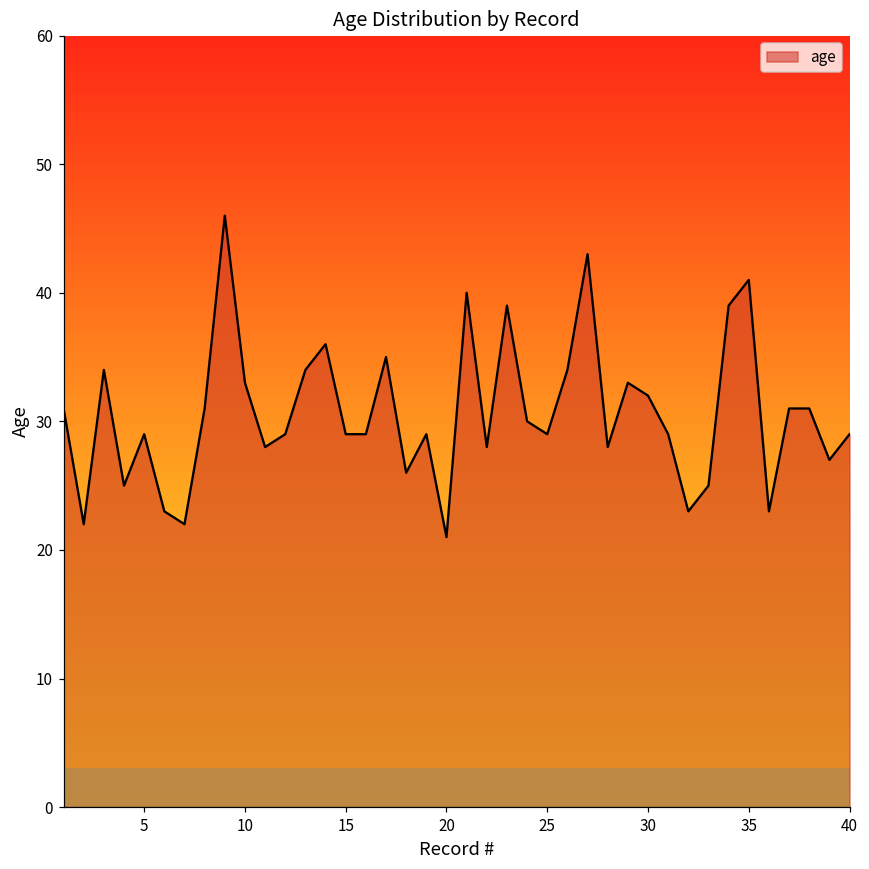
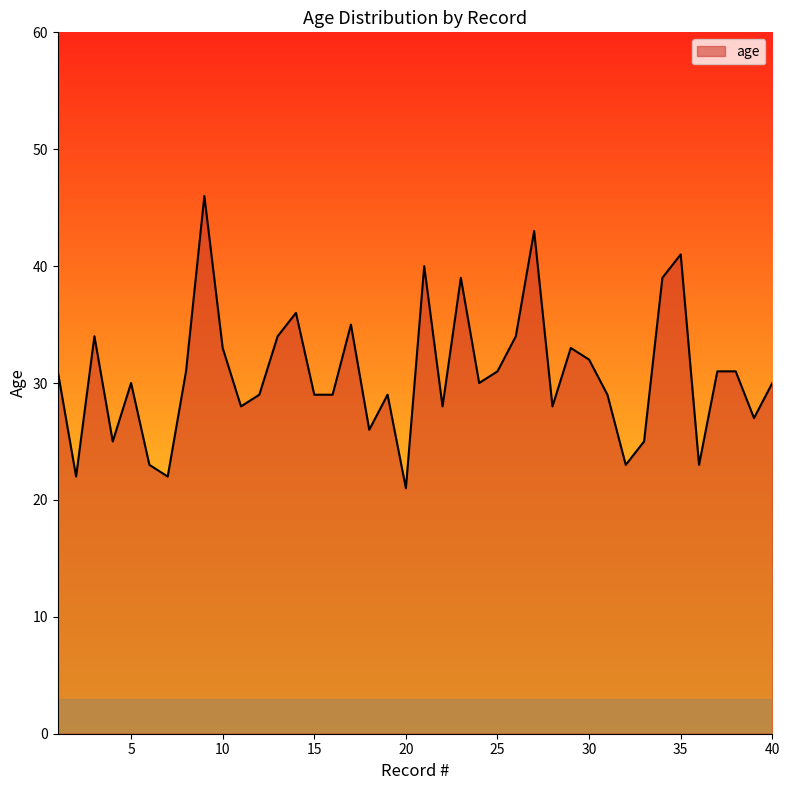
  {
-   "5": 29,
+   "5": 30,
    "10": 33,
    "15": 29,
    "20": 21,
-   "25": 29,
+   "25": 31,
    "30": 32,
    "35": 41,
-   "40": 29
+   "40": 30
  }
